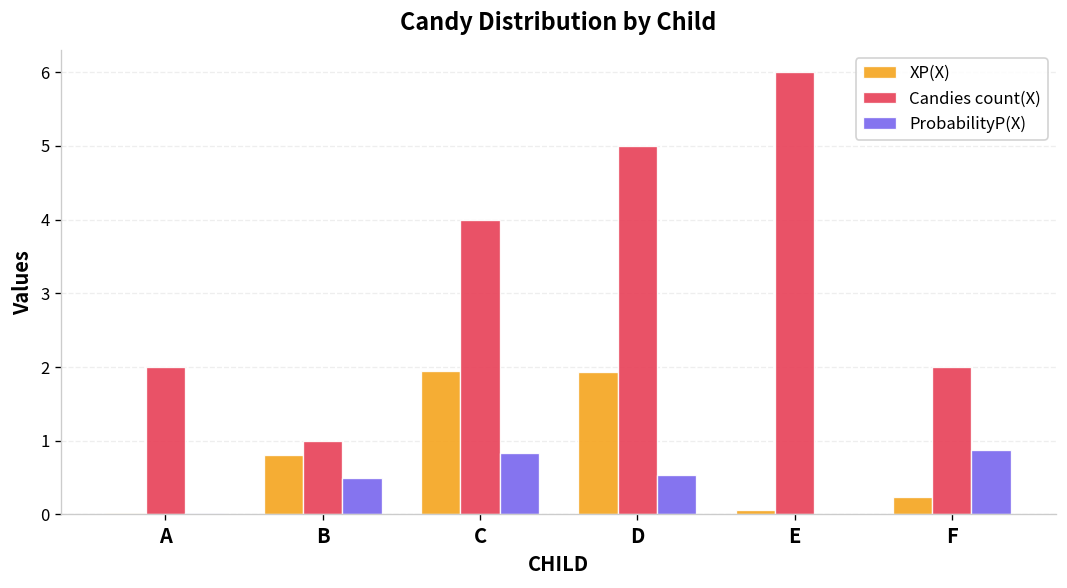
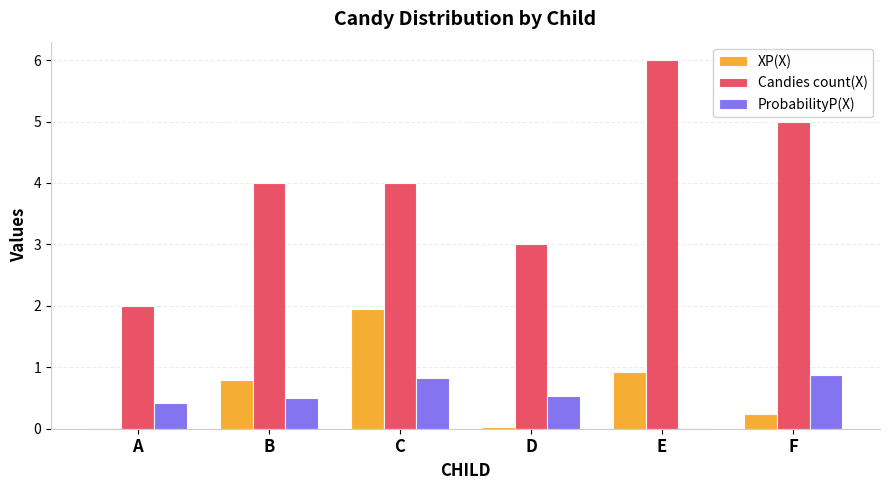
  {
    "XP(X)": {
      "B": 0.8,
      "C": 2.0,
-     "D": 1.9,
-     "E": 0.1,
+     "D": 0.0,
+     "E": 0.9,
      "F": 0.2
    },
    "Candies count(X)": {
      "A": 2,
-     "B": 1,
+     "B": 4,
      "C": 4,
-     "D": 5,
+     "D": 3,
      "E": 6,
-     "F": 2
+     "F": 5
    },
    "ProbabilityP(X)": {
-     "A": 0.0,
+     "A": 0.4,
      "B": 0.5,
      "C": 0.8,
      "D": 0.5,
      "F": 0.9
    }
  }
